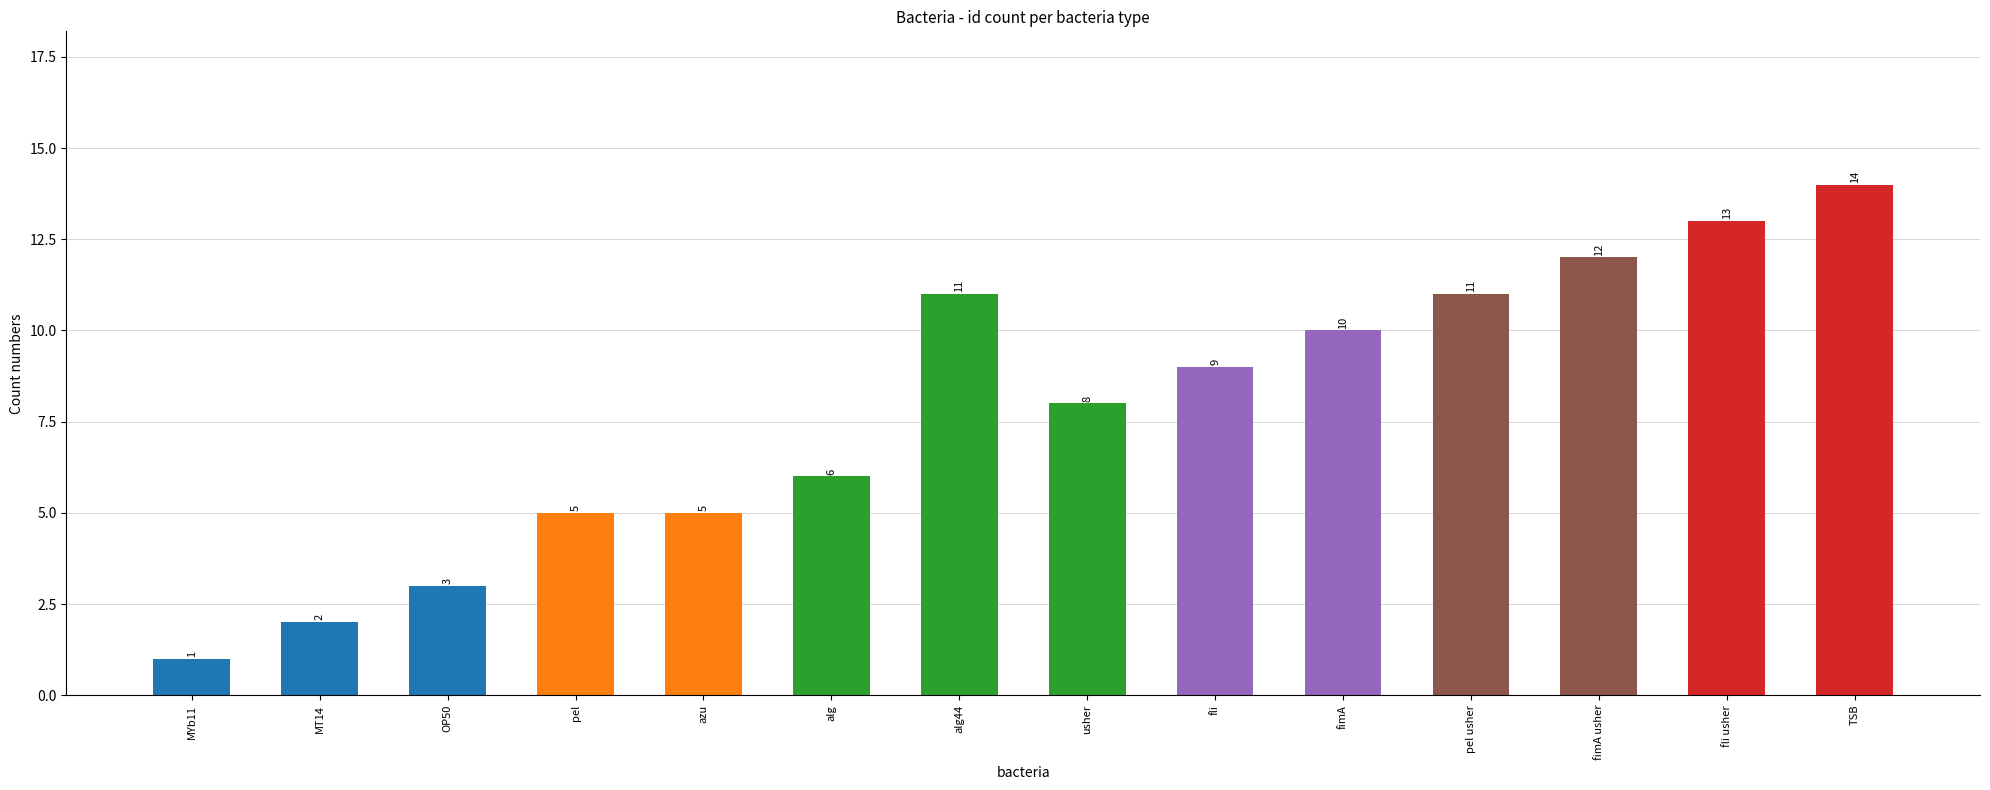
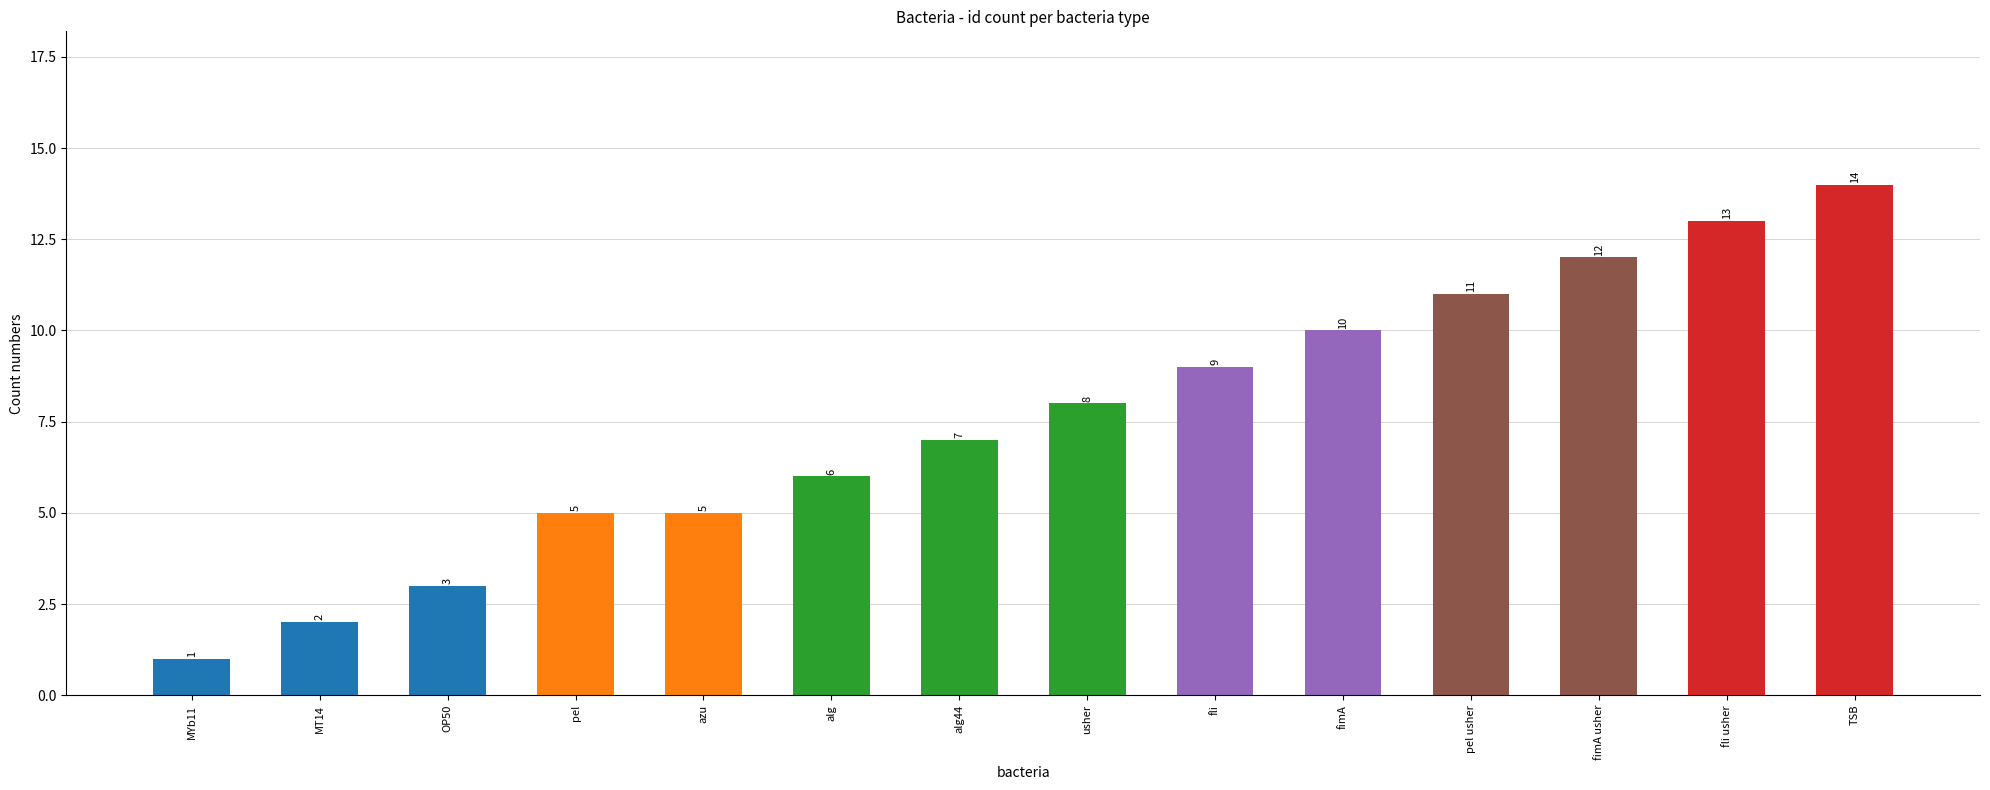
  {
    "MYb11": 1,
    "MT14": 2,
    "OP50": 3,
    "pel": 5,
    "azu": 5,
    "alg": 6,
-   "alg44": 11,
+   "alg44": 7,
    "usher": 8,
    "fli": 9,
    "fimA": 10,
    "pel usher": 11,
    "fimA usher": 12,
    "fli usher": 13,
    "TSB": 14
  }
